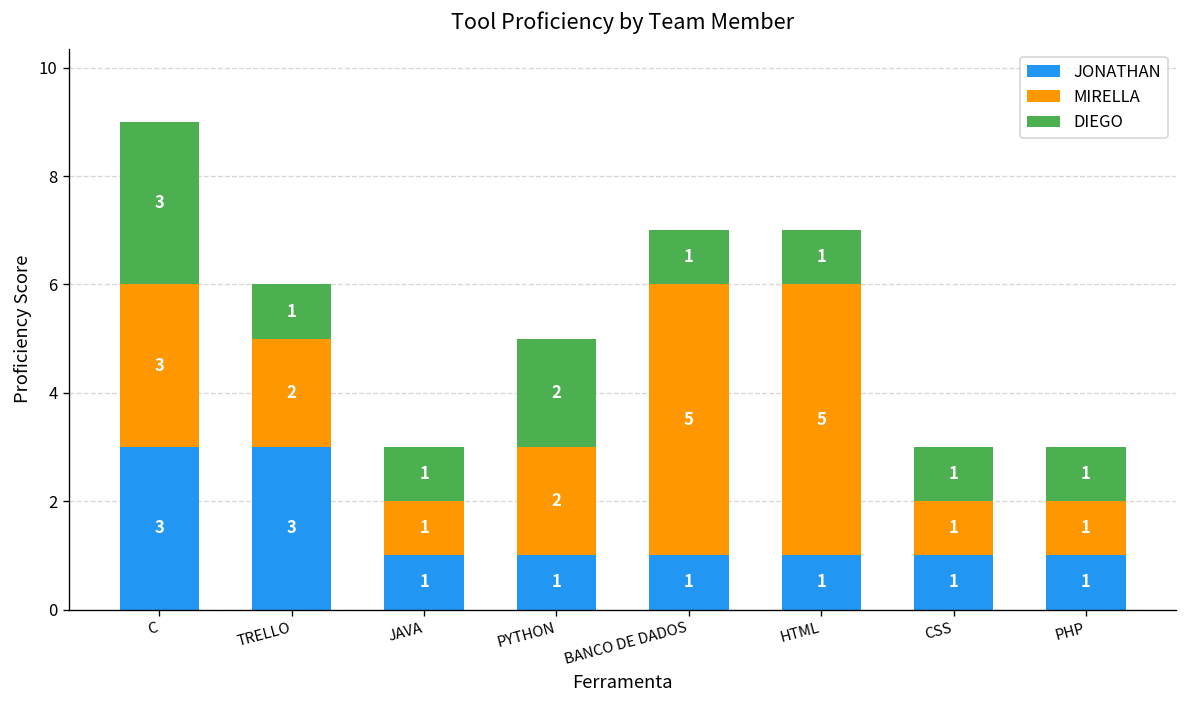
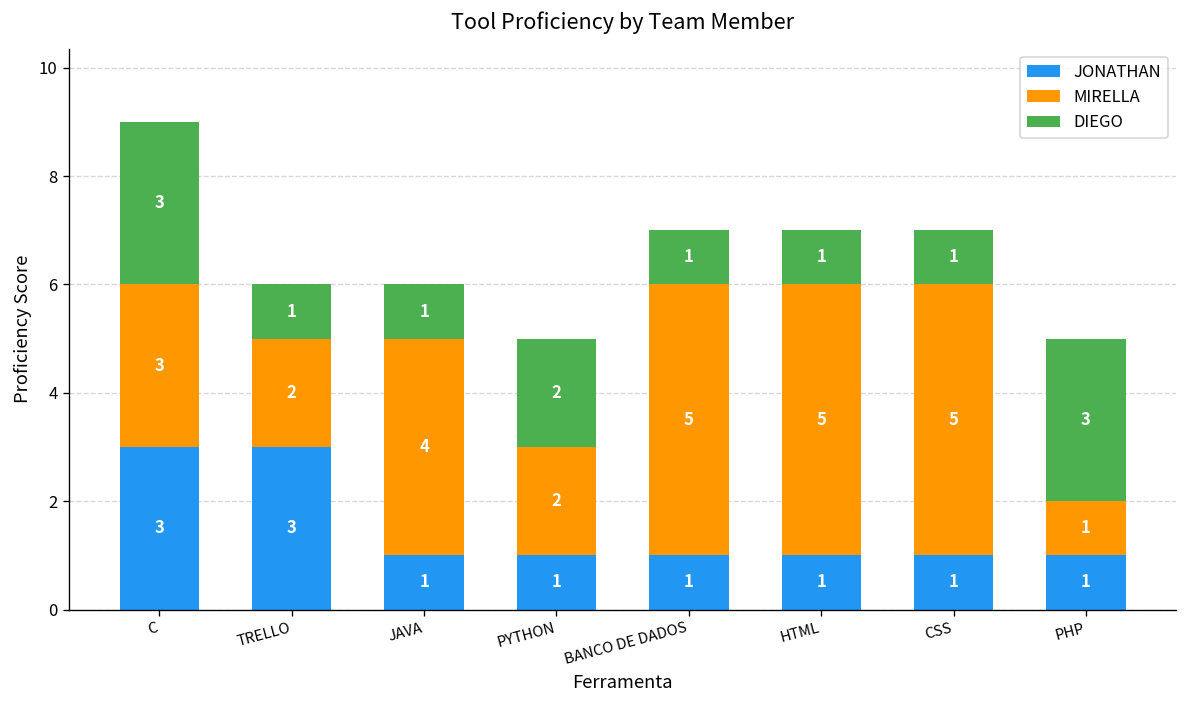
  {
    "JONATHAN": {
      "C": 3,
      "TRELLO": 3,
      "JAVA": 1,
      "PYTHON": 1,
      "BANCO DE DADOS": 1,
      "HTML": 1,
      "CSS": 1,
      "PHP": 1
    },
    "MIRELLA": {
      "C": 3,
      "TRELLO": 2,
-     "JAVA": 1,
+     "JAVA": 4,
      "PYTHON": 2,
      "BANCO DE DADOS": 5,
      "HTML": 5,
-     "CSS": 1,
+     "CSS": 5,
      "PHP": 1
    },
    "DIEGO": {
      "C": 3,
      "TRELLO": 1,
      "JAVA": 1,
      "PYTHON": 2,
      "BANCO DE DADOS": 1,
      "HTML": 1,
      "CSS": 1,
-     "PHP": 1
+     "PHP": 3
    }
  }
